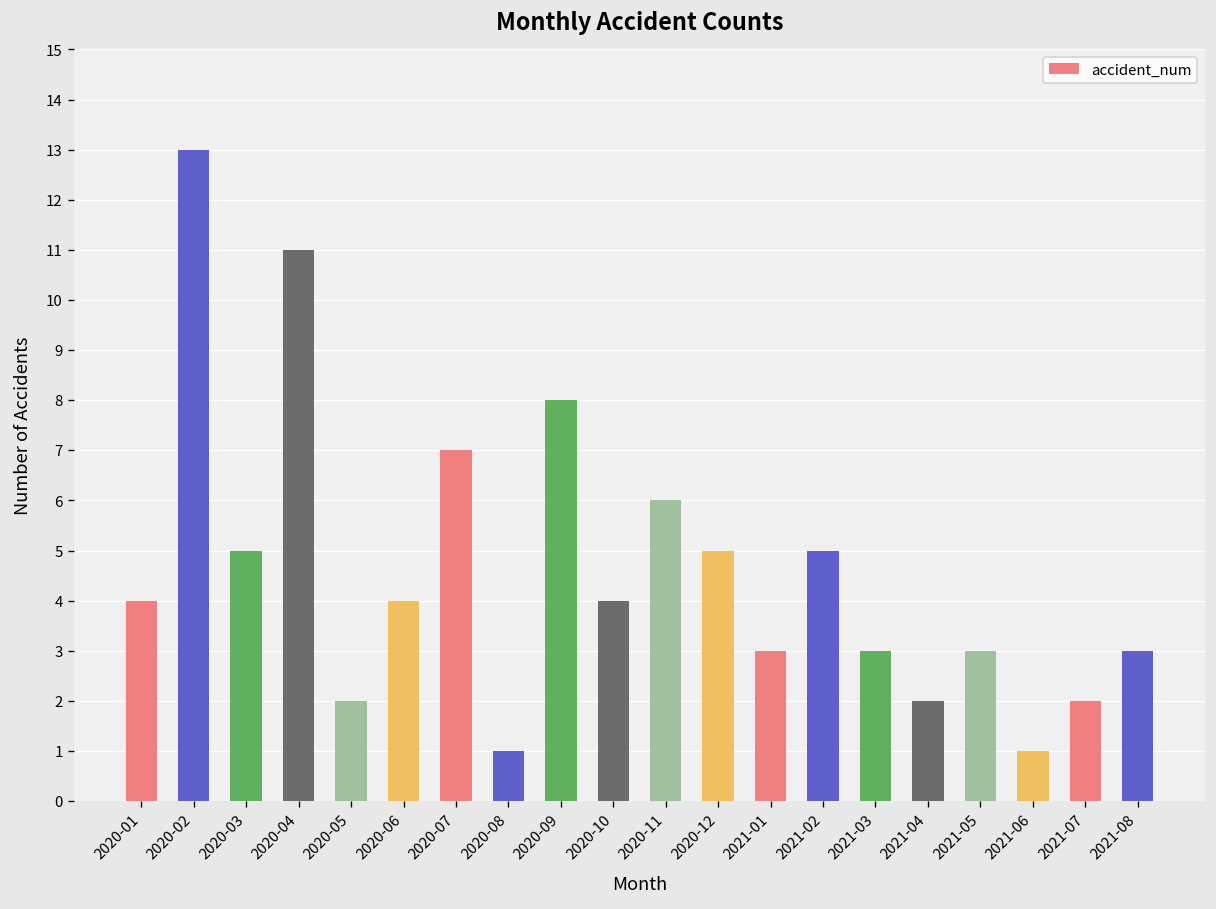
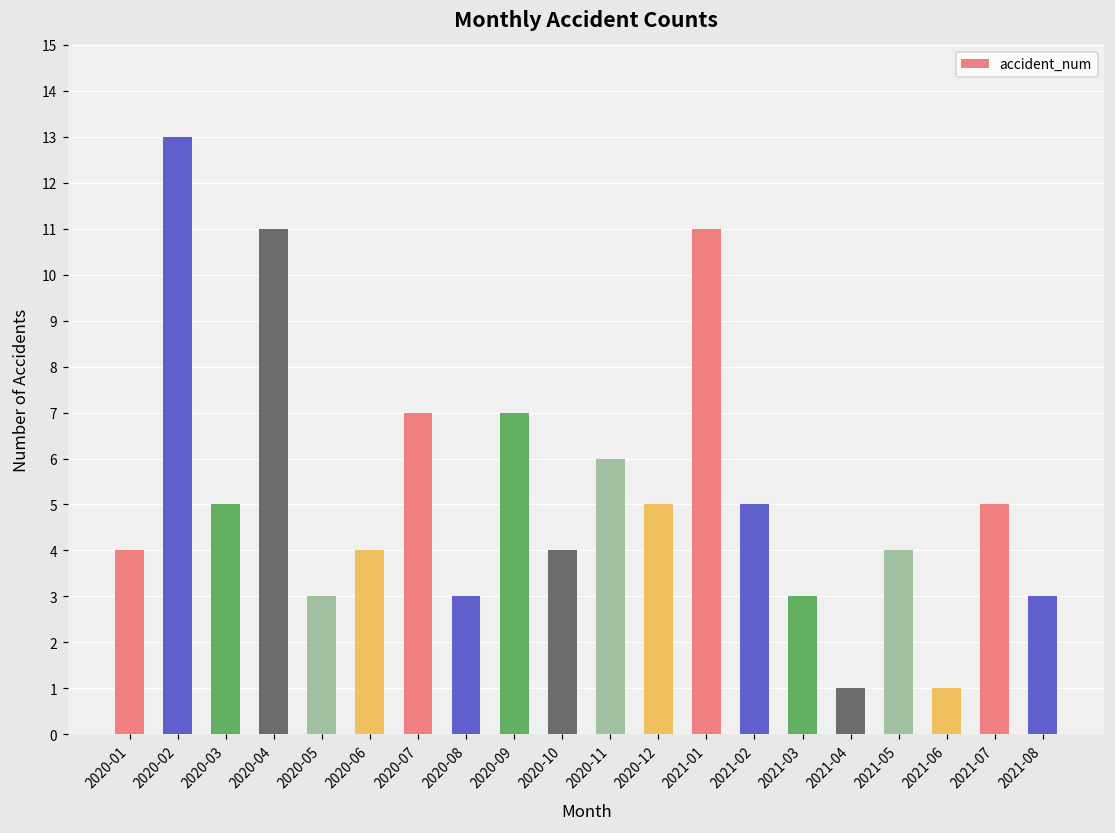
  {
    "2020-01": 4,
    "2020-02": 13,
    "2020-03": 5,
    "2020-04": 11,
-   "2020-05": 2,
+   "2020-05": 3,
    "2020-06": 4,
    "2020-07": 7,
-   "2020-08": 1,
-   "2020-09": 8,
+   "2020-08": 3,
+   "2020-09": 7,
    "2020-10": 4,
    "2020-11": 6,
    "2020-12": 5,
-   "2021-01": 3,
+   "2021-01": 11,
    "2021-02": 5,
    "2021-03": 3,
-   "2021-04": 2,
-   "2021-05": 3,
+   "2021-04": 1,
+   "2021-05": 4,
    "2021-06": 1,
-   "2021-07": 2,
+   "2021-07": 5,
    "2021-08": 3
  }
